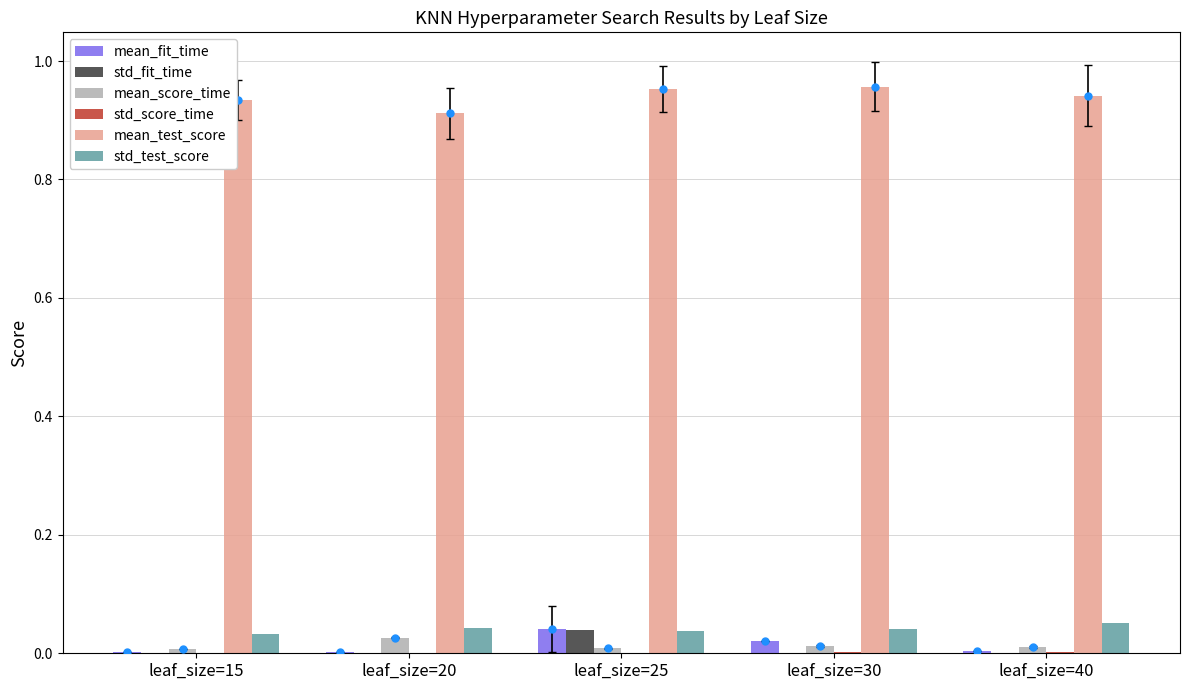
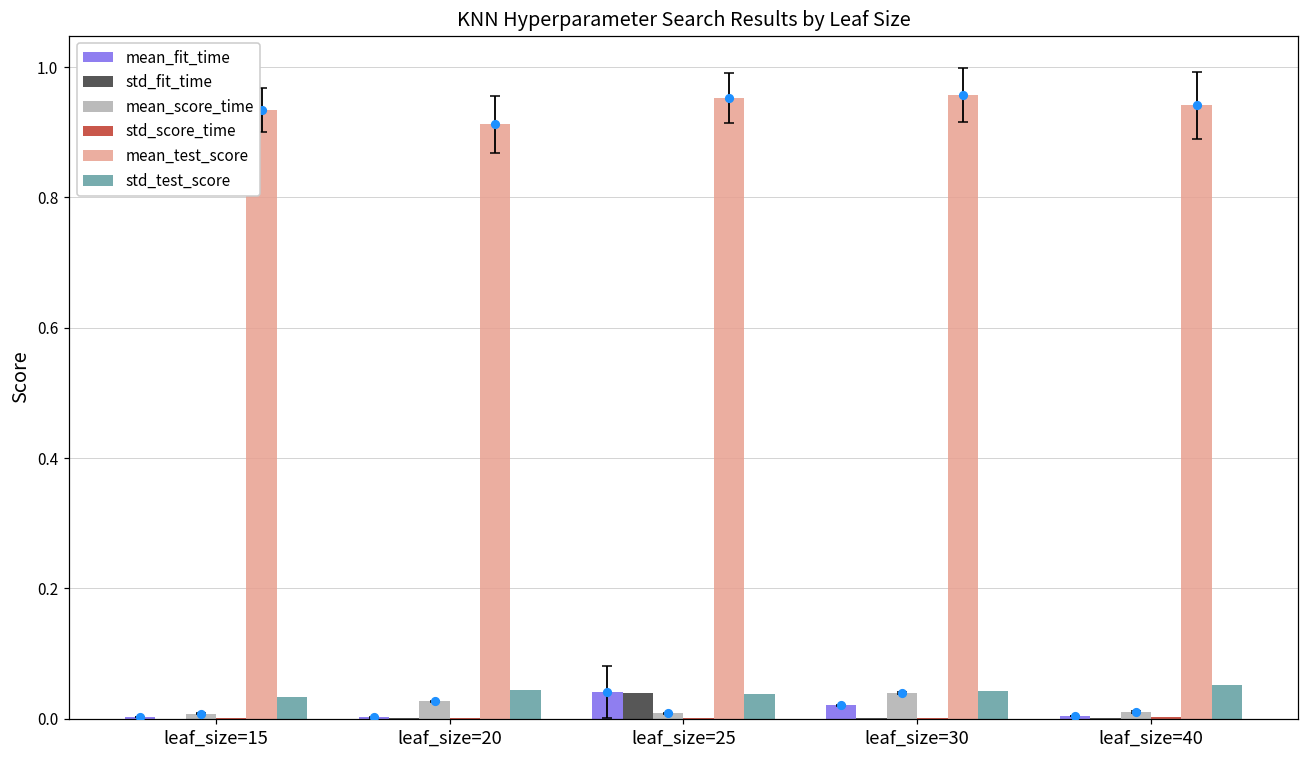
  {
    "mean_fit_time": {
      "leaf_size=25": 0.04,
      "leaf_size=30": 0.02
    },
    "std_fit_time": {
      "leaf_size=25": 0.04
    },
    "mean_score_time": {
      "leaf_size=15": 0.01,
      "leaf_size=20": 0.03,
      "leaf_size=25": 0.01,
-     "leaf_size=30": 0.01,
+     "leaf_size=30": 0.04,
      "leaf_size=40": 0.01
    },
    "mean_test_score": {
      "leaf_size=15": 0.93,
      "leaf_size=20": 0.91,
      "leaf_size=25": 0.95,
      "leaf_size=30": 0.96,
      "leaf_size=40": 0.94
    },
    "std_test_score": {
      "leaf_size=15": 0.03,
      "leaf_size=20": 0.04,
      "leaf_size=25": 0.04,
      "leaf_size=30": 0.04,
      "leaf_size=40": 0.05
    }
  }
